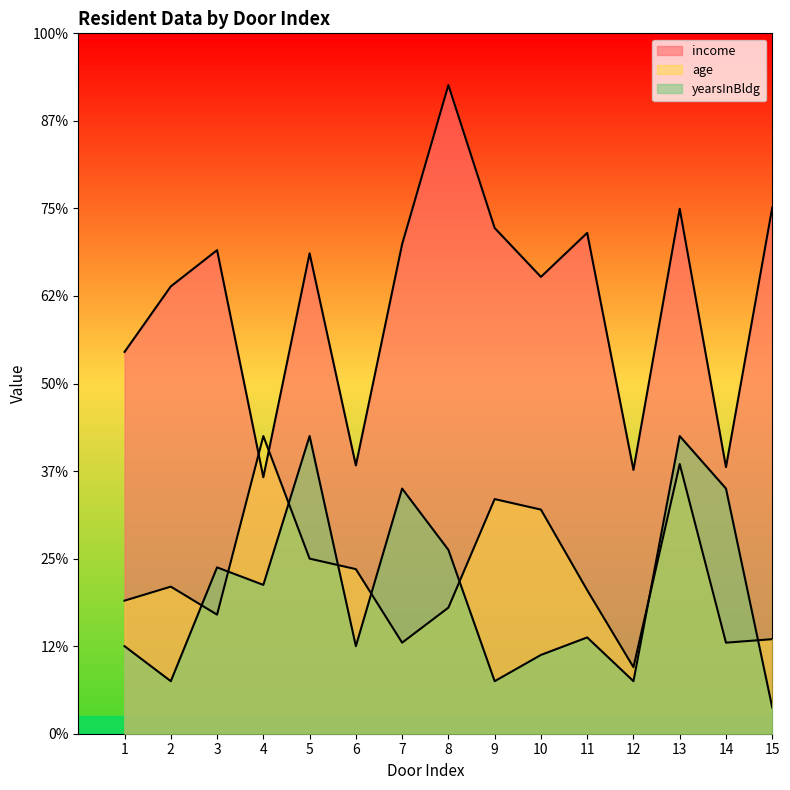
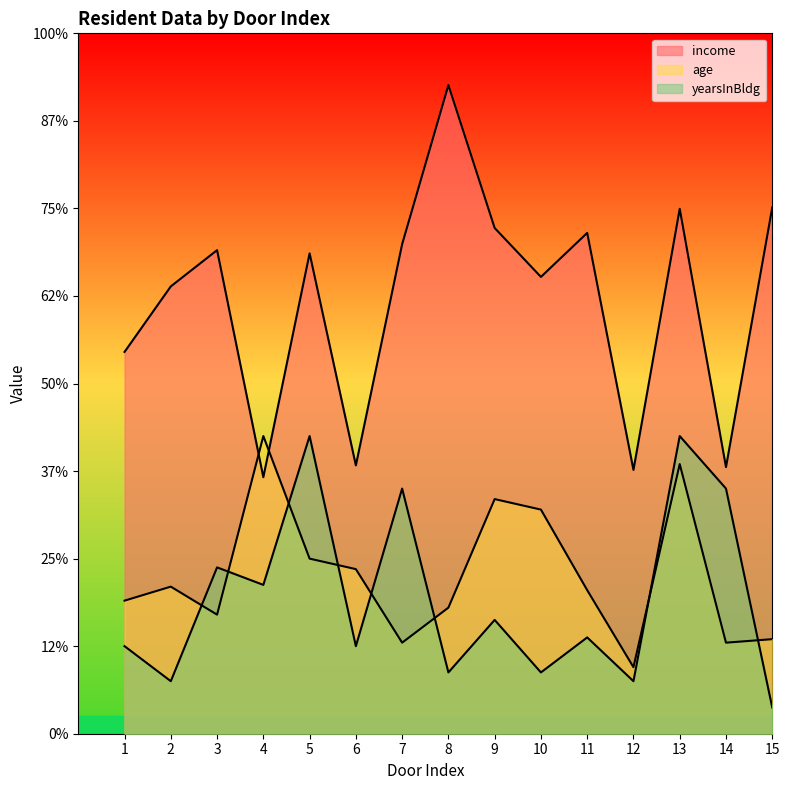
  {
    "income": {
      "1": "55%",
      "2": "64%",
      "3": "69%",
      "4": "37%",
      "5": "69%",
      "6": "38%",
      "7": "70%",
      "8": "93%",
      "9": "72%",
      "10": "65%",
      "11": "72%",
      "12": "38%",
      "13": "75%",
      "14": "38%",
      "15": "75%"
    },
    "age": {
      "1": "19%",
      "2": "21%",
      "3": "17%",
      "4": "43%",
      "5": "25%",
      "6": "24%",
      "7": "13%",
      "8": "18%",
      "9": "34%",
      "10": "32%",
      "11": "21%",
      "12": "10%",
      "13": "39%",
      "14": "13%",
      "15": "14%"
    },
    "yearsInBldg": {
      "1": "13%",
      "2": "8%",
      "3": "24%",
      "4": "21%",
      "5": "43%",
      "6": "13%",
      "7": "35%",
-     "8": "26%",
-     "9": "8%",
-     "10": "11%",
+     "8": "9%",
+     "9": "16%",
+     "10": "9%",
      "11": "14%",
      "12": "8%",
      "13": "43%",
      "14": "35%",
      "15": "4%"
    }
  }
